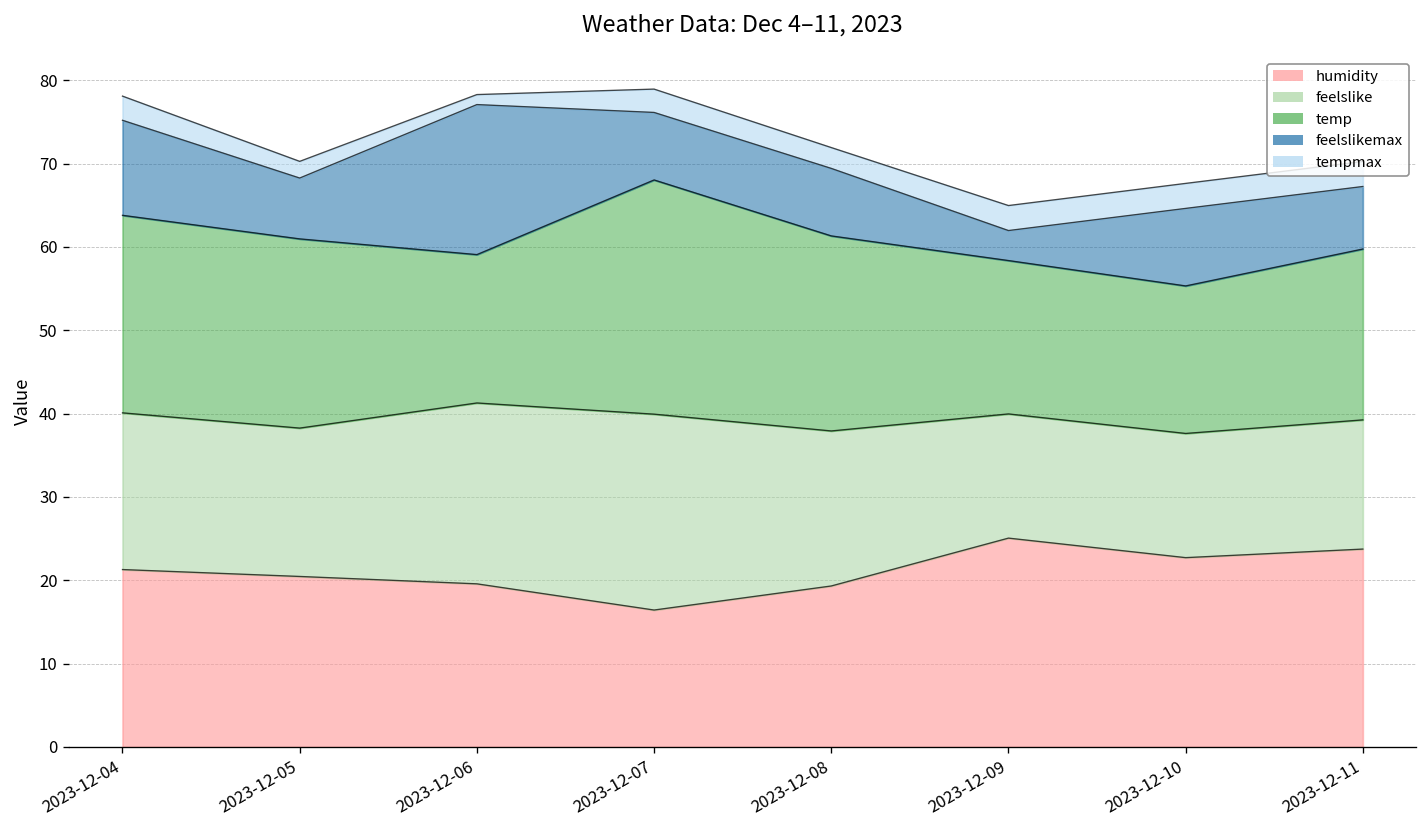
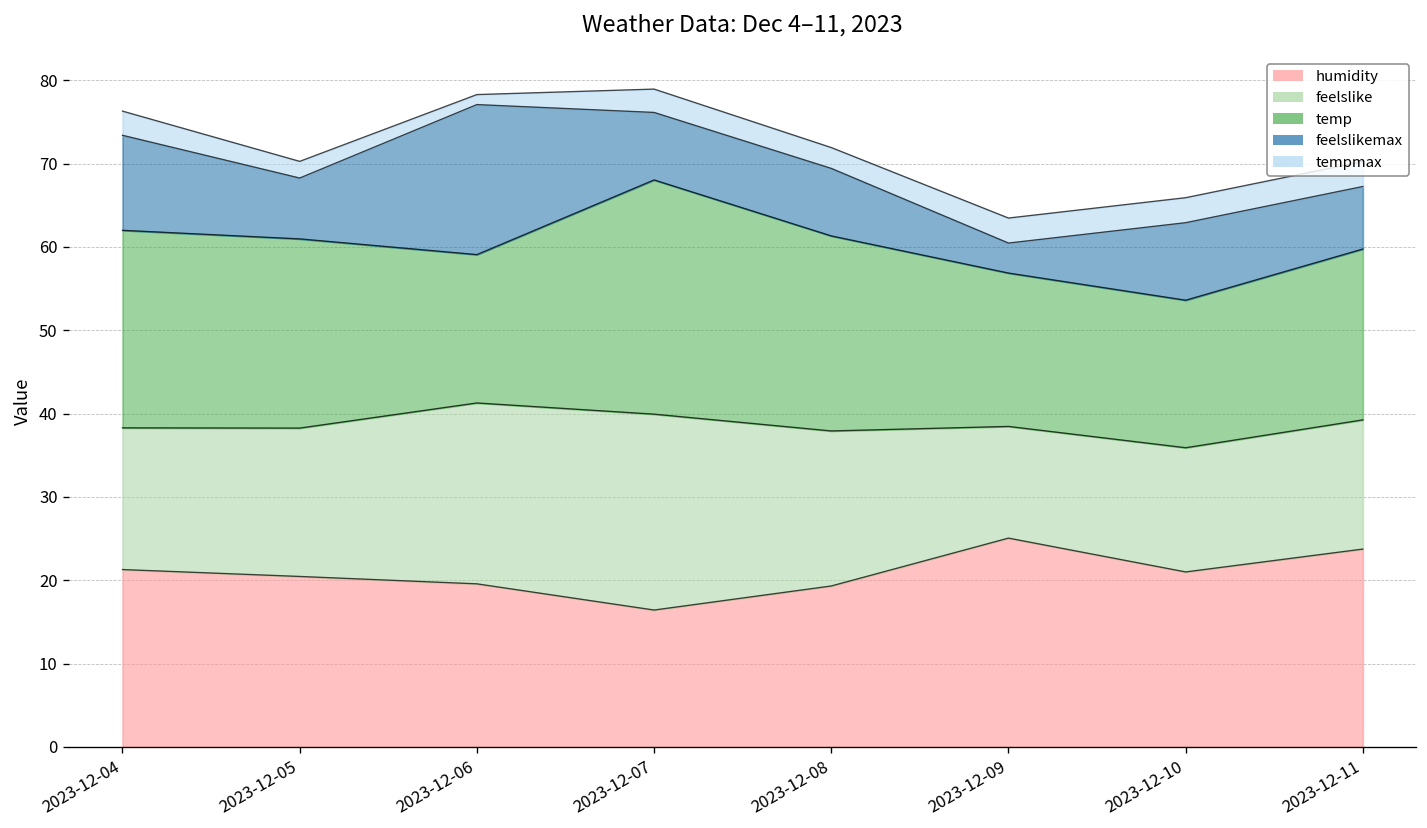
  {
    "humidity": {
      "2023-12-04": 21,
      "2023-12-05": 20,
      "2023-12-06": 20,
      "2023-12-07": 16,
      "2023-12-08": 19,
      "2023-12-09": 25,
-     "2023-12-10": 23,
+     "2023-12-10": 21,
      "2023-12-11": 24
    },
    "feelslike": {
-     "2023-12-04": 19,
+     "2023-12-04": 17,
      "2023-12-05": 18,
      "2023-12-06": 22,
      "2023-12-07": 24,
      "2023-12-08": 19,
-     "2023-12-09": 15,
+     "2023-12-09": 13,
      "2023-12-10": 15,
      "2023-12-11": 16
    },
    "temp": {
      "2023-12-04": 24,
      "2023-12-05": 23,
      "2023-12-06": 18,
      "2023-12-07": 28,
      "2023-12-08": 23,
      "2023-12-09": 18,
      "2023-12-10": 18,
      "2023-12-11": 21
    },
    "feelslikemax": {
      "2023-12-04": 11,
      "2023-12-05": 7,
      "2023-12-06": 18,
      "2023-12-07": 8,
      "2023-12-08": 8,
      "2023-12-09": 4,
      "2023-12-10": 9,
      "2023-12-11": 7
    },
    "tempmax": {
      "2023-12-04": 3,
      "2023-12-05": 2,
      "2023-12-06": 1,
      "2023-12-07": 3,
      "2023-12-08": 3,
      "2023-12-09": 3,
      "2023-12-10": 3
    }
  }
